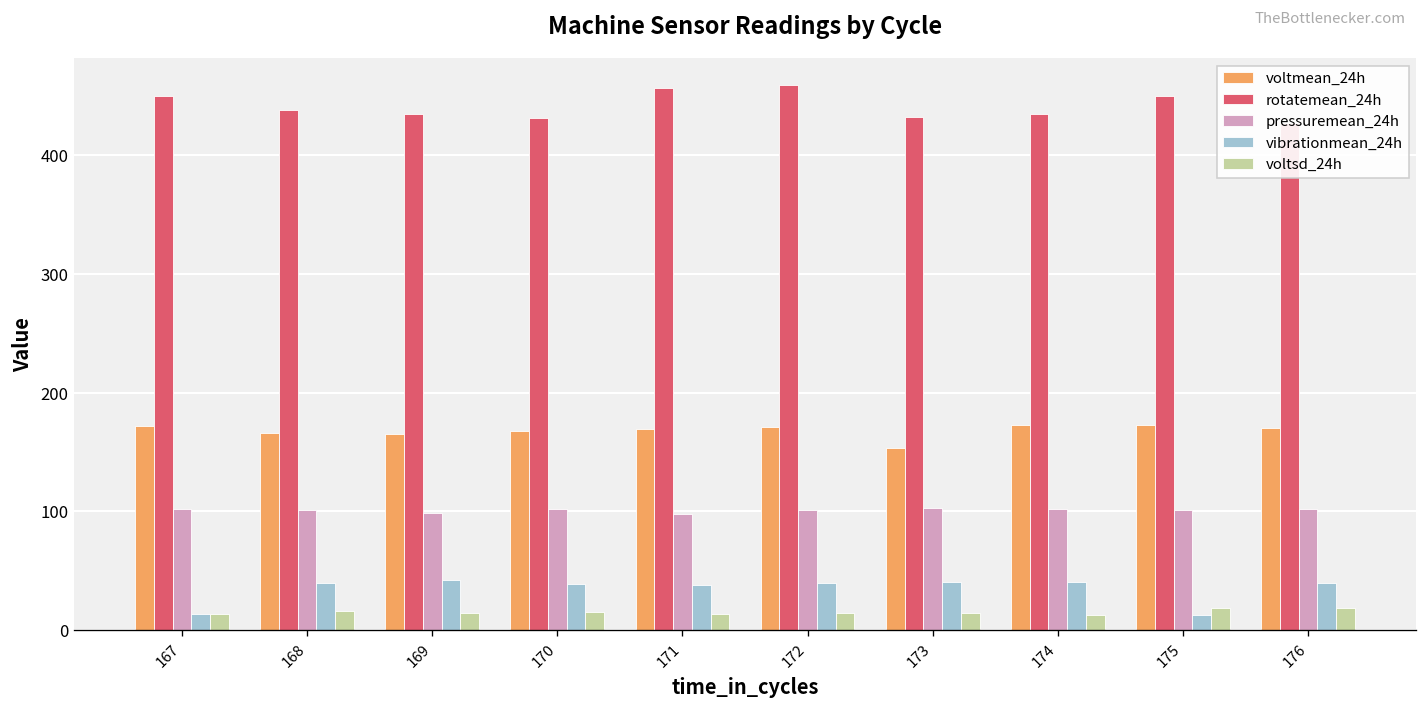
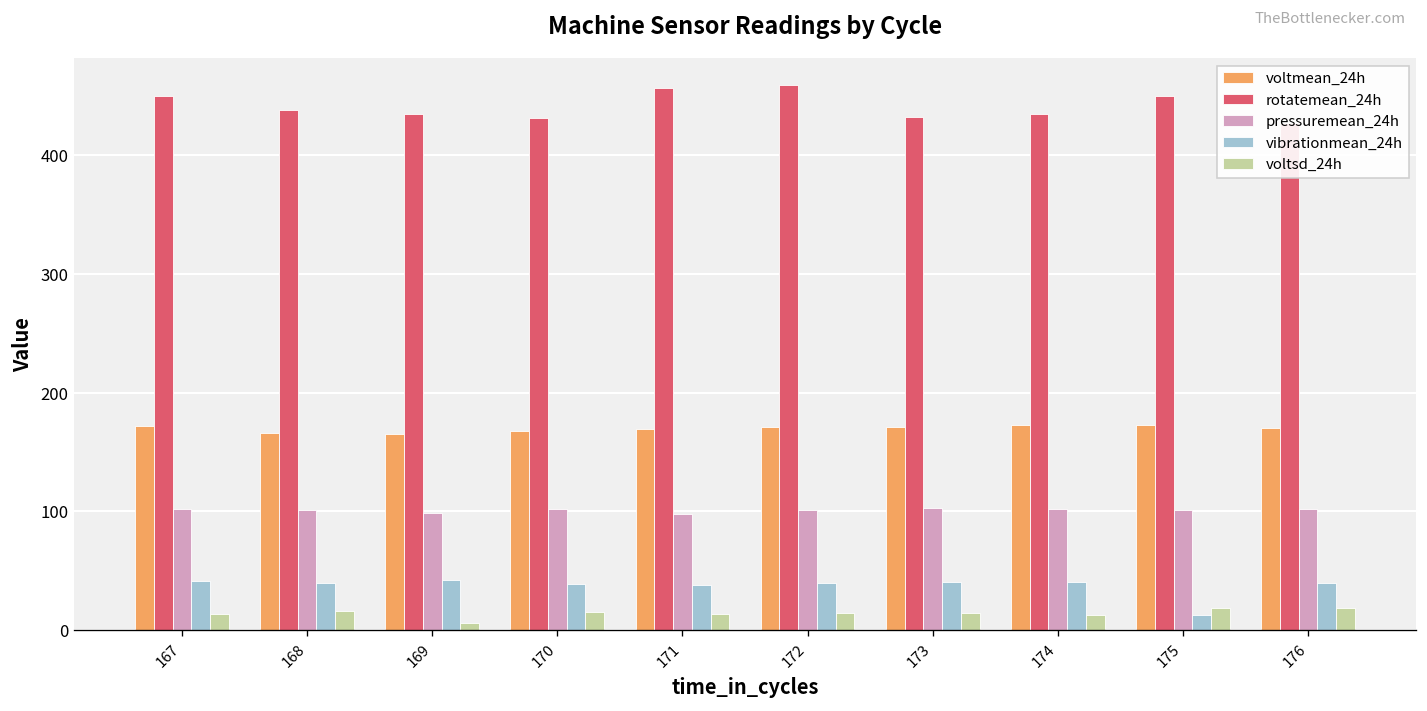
  {
    "voltmean_24h": {
      "167": 170,
      "168": 170,
      "169": 170,
      "170": 170,
      "171": 170,
      "172": 170,
-     "173": 150,
+     "173": 170,
      "174": 170,
      "175": 170,
      "176": 170
    },
    "rotatemean_24h": {
      "167": 450,
      "168": 440,
      "169": 430,
      "170": 430,
      "171": 460,
      "172": 460,
      "173": 430,
      "174": 430,
      "175": 450
    },
    "pressuremean_24h": {
      "167": 100,
      "168": 100,
      "169": 100,
      "170": 100,
      "171": 100,
      "172": 100,
      "173": 100,
      "174": 100,
      "175": 100,
      "176": 100
    },
    "vibrationmean_24h": {
-     "167": 10,
+     "167": 40,
      "168": 40,
      "169": 40,
      "170": 40,
      "171": 40,
      "172": 40,
      "173": 40,
      "174": 40,
      "175": 10,
      "176": 40
    },
    "voltsd_24h": {
      "167": 10,
      "168": 20,
-     "169": 15,
+     "169": 6,
      "170": 20,
      "171": 10,
      "172": 10,
      "173": 10,
      "174": 10,
      "175": 20,
      "176": 20
    }
  }
